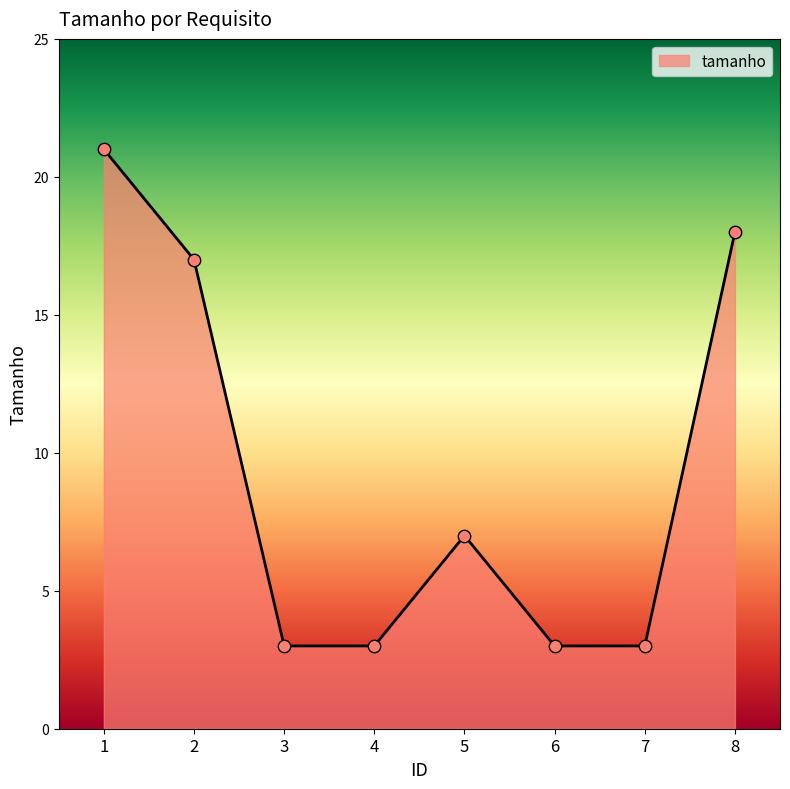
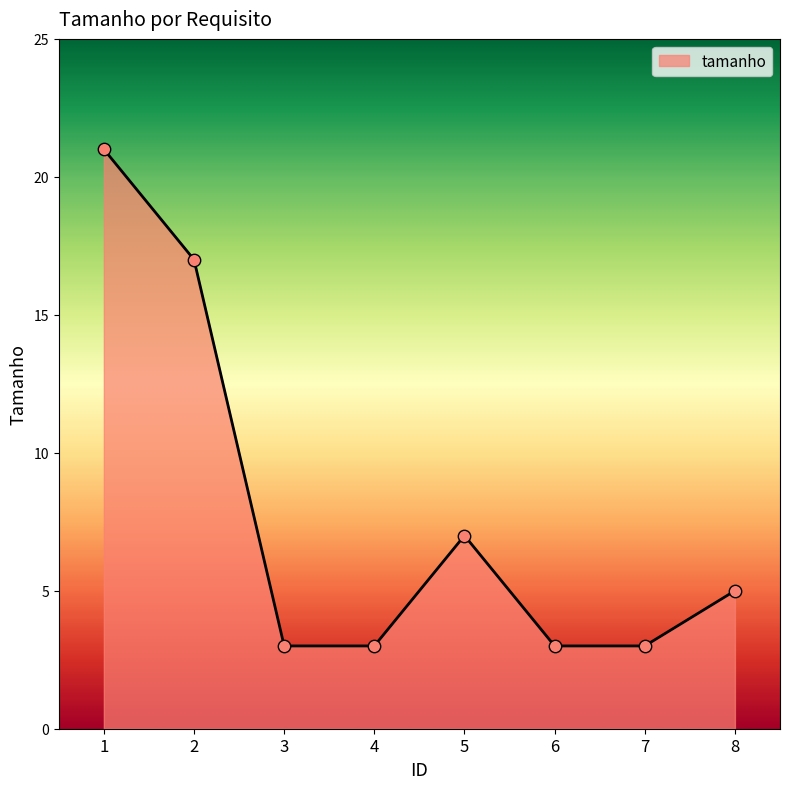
  {
    "1": 21,
    "2": 17,
    "3": 3,
    "4": 3,
    "5": 7,
    "6": 3,
    "7": 3,
-   "8": 18
+   "8": 5
  }
